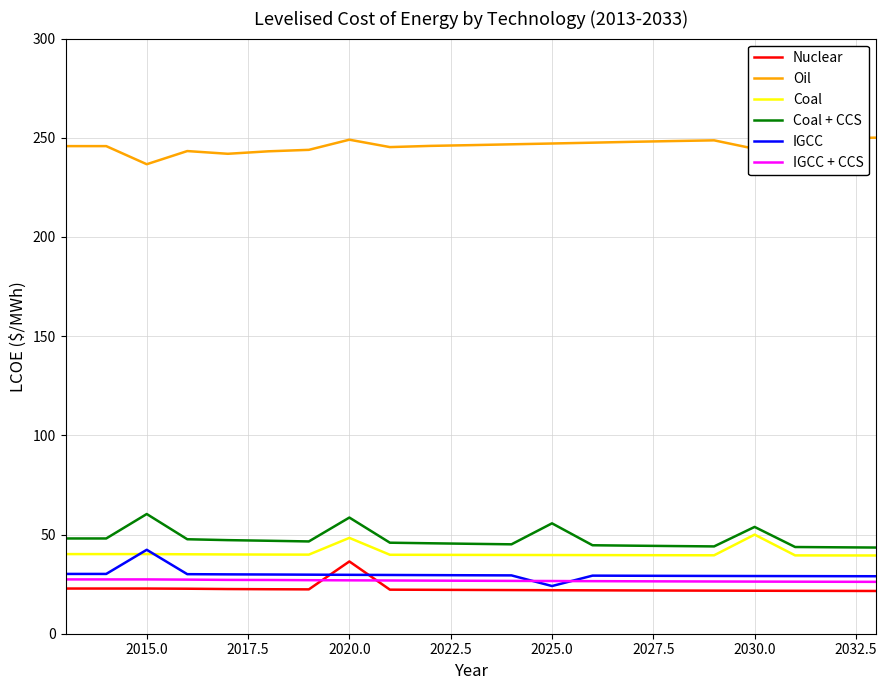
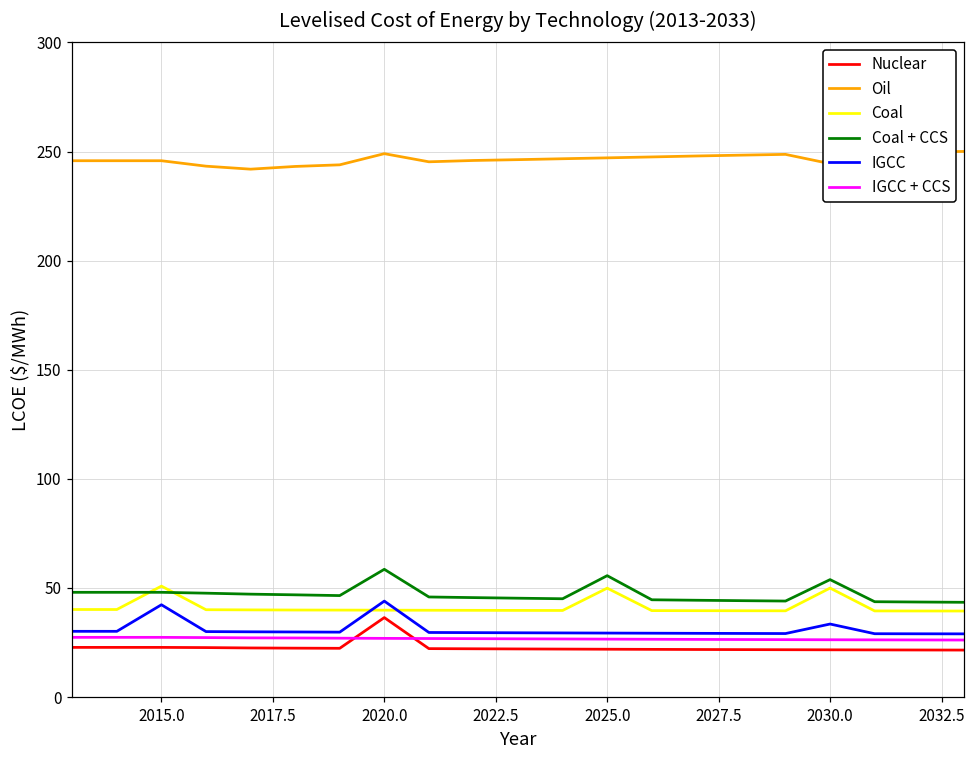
  {
    "Nuclear": {
      "2015.0": 23,
      "2020.0": 36,
      "2025.0": 22,
      "2030.0": 22
    },
    "Oil": {
-     "2015.0": 237,
+     "2015.0": 246,
      "2020.0": 249,
      "2025.0": 247
    },
    "Coal": {
-     "2015.0": 40,
-     "2020.0": 48,
-     "2025.0": 40,
+     "2015.0": 51,
+     "2020.0": 40,
+     "2025.0": 50,
      "2030.0": 50
    },
    "Coal + CCS": {
-     "2015.0": 60,
+     "2015.0": 48,
      "2020.0": 59,
      "2025.0": 56,
      "2030.0": 54
    },
    "IGCC": {
      "2015.0": 42,
-     "2020.0": 30,
-     "2025.0": 24,
-     "2030.0": 29
+     "2020.0": 44,
+     "2025.0": 29,
+     "2030.0": 33
    },
    "IGCC + CCS": {
      "2015.0": 27,
      "2020.0": 27,
      "2025.0": 27,
      "2030.0": 26
    }
  }
